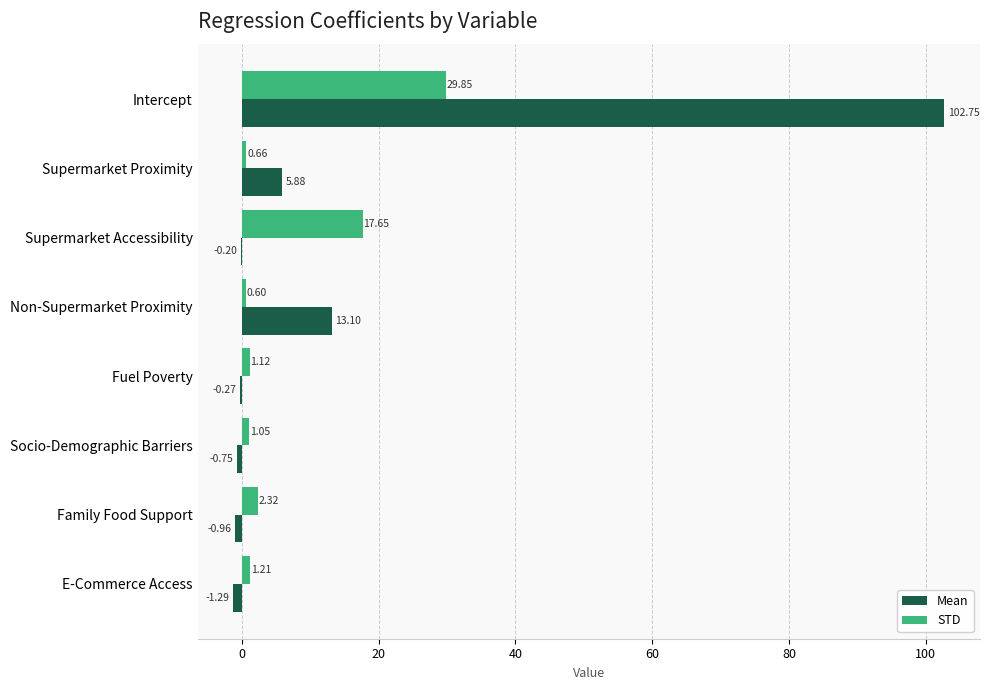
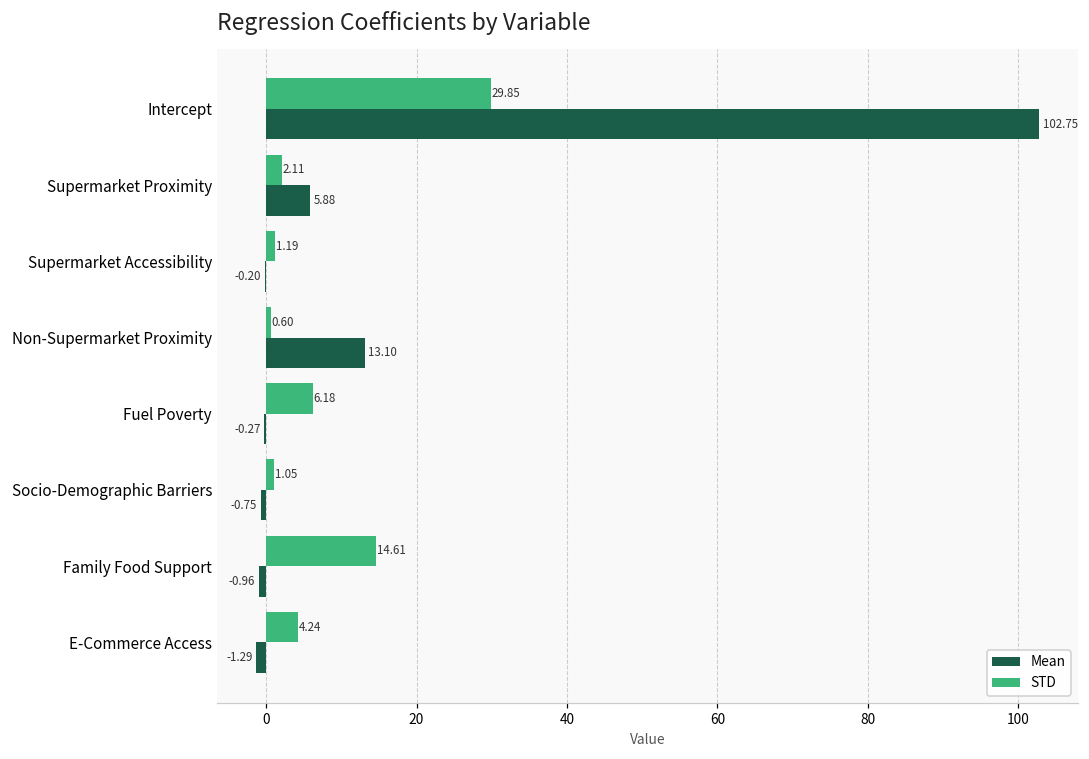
  {
    "Mean": {
      "Intercept": 102.75,
      "Supermarket Proximity": 5.88,
      "Supermarket Accessibility": -0.20,
      "Non-Supermarket Proximity": 13.10,
      "Fuel Poverty": -0.27,
      "Socio-Demographic Barriers": -0.75,
      "Family Food Support": -0.96,
      "E-Commerce Access": -1.29
    },
    "STD": {
      "Intercept": 29.85,
-     "Supermarket Proximity": 0.66,
-     "Supermarket Accessibility": 17.65,
+     "Supermarket Proximity": 2.11,
+     "Supermarket Accessibility": 1.19,
      "Non-Supermarket Proximity": 0.60,
-     "Fuel Poverty": 1.12,
+     "Fuel Poverty": 6.18,
      "Socio-Demographic Barriers": 1.05,
-     "Family Food Support": 2.32,
-     "E-Commerce Access": 1.21
+     "Family Food Support": 14.61,
+     "E-Commerce Access": 4.24
    }
  }
